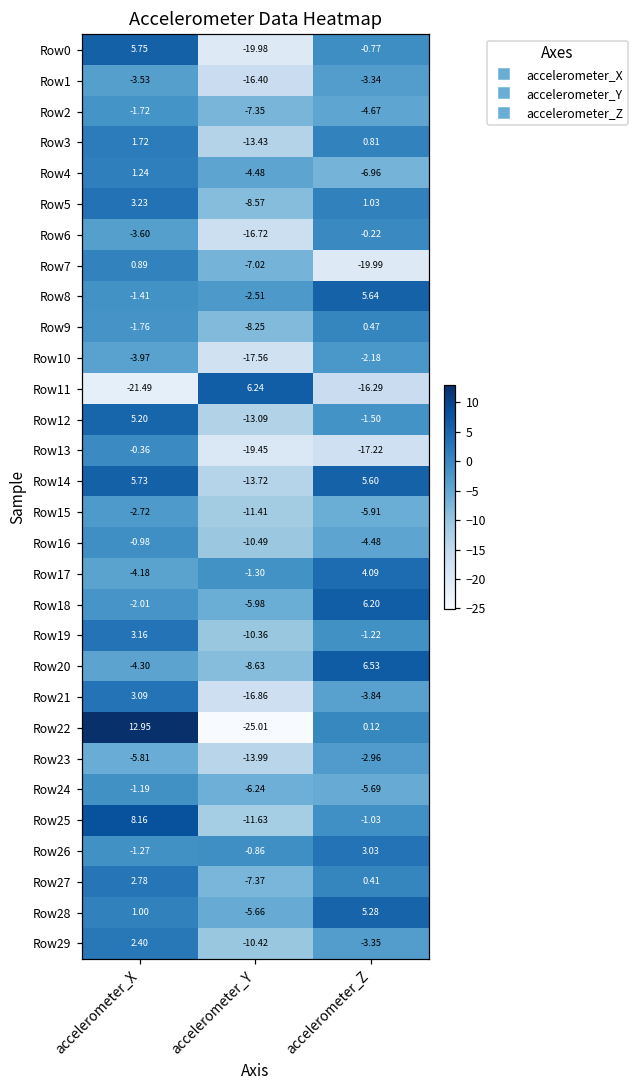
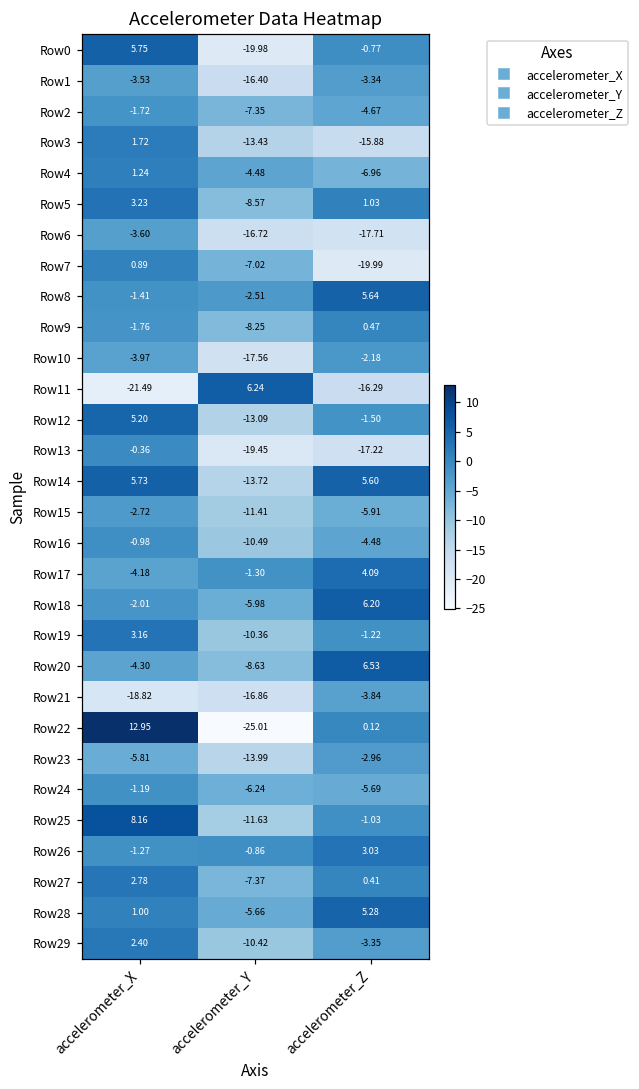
  {
    "Row0": {
      "accelerometer_X": 5.75,
      "accelerometer_Y": -19.98,
      "accelerometer_Z": -0.77
    },
    "Row1": {
      "accelerometer_X": -3.53,
      "accelerometer_Y": -16.40,
      "accelerometer_Z": -3.34
    },
    "Row2": {
      "accelerometer_X": -1.72,
      "accelerometer_Y": -7.35,
      "accelerometer_Z": -4.67
    },
    "Row3": {
      "accelerometer_X": 1.72,
      "accelerometer_Y": -13.43,
-     "accelerometer_Z": 0.81
+     "accelerometer_Z": -15.88
    },
    "Row4": {
      "accelerometer_X": 1.24,
      "accelerometer_Y": -4.48,
      "accelerometer_Z": -6.96
    },
    "Row5": {
      "accelerometer_X": 3.23,
      "accelerometer_Y": -8.57,
      "accelerometer_Z": 1.03
    },
    "Row6": {
      "accelerometer_X": -3.60,
      "accelerometer_Y": -16.72,
-     "accelerometer_Z": -0.22
+     "accelerometer_Z": -17.71
    },
    "Row7": {
      "accelerometer_X": 0.89,
      "accelerometer_Y": -7.02,
      "accelerometer_Z": -19.99
    },
    "Row8": {
      "accelerometer_X": -1.41,
      "accelerometer_Y": -2.51,
      "accelerometer_Z": 5.64
    },
    "Row9": {
      "accelerometer_X": -1.76,
      "accelerometer_Y": -8.25,
      "accelerometer_Z": 0.47
    },
    "Row10": {
      "accelerometer_X": -3.97,
      "accelerometer_Y": -17.56,
      "accelerometer_Z": -2.18
    },
    "Row11": {
      "accelerometer_X": -21.49,
      "accelerometer_Y": 6.24,
      "accelerometer_Z": -16.29
    },
    "Row12": {
      "accelerometer_X": 5.20,
      "accelerometer_Y": -13.09,
      "accelerometer_Z": -1.50
    },
    "Row13": {
      "accelerometer_X": -0.36,
      "accelerometer_Y": -19.45,
      "accelerometer_Z": -17.22
    },
    "Row14": {
      "accelerometer_X": 5.73,
      "accelerometer_Y": -13.72,
      "accelerometer_Z": 5.60
    },
    "Row15": {
      "accelerometer_X": -2.72,
      "accelerometer_Y": -11.41,
      "accelerometer_Z": -5.91
    },
    "Row16": {
      "accelerometer_X": -0.98,
      "accelerometer_Y": -10.49,
      "accelerometer_Z": -4.48
    },
    "Row17": {
      "accelerometer_X": -4.18,
      "accelerometer_Y": -1.30,
      "accelerometer_Z": 4.09
    },
    "Row18": {
      "accelerometer_X": -2.01,
      "accelerometer_Y": -5.98,
      "accelerometer_Z": 6.20
    },
    "Row19": {
      "accelerometer_X": 3.16,
      "accelerometer_Y": -10.36,
      "accelerometer_Z": -1.22
    },
    "Row20": {
      "accelerometer_X": -4.30,
      "accelerometer_Y": -8.63,
      "accelerometer_Z": 6.53
    },
    "Row21": {
-     "accelerometer_X": 3.09,
+     "accelerometer_X": -18.82,
      "accelerometer_Y": -16.86,
      "accelerometer_Z": -3.84
    },
    "Row22": {
      "accelerometer_X": 12.95,
      "accelerometer_Y": -25.01,
      "accelerometer_Z": 0.12
    },
    "Row23": {
      "accelerometer_X": -5.81,
      "accelerometer_Y": -13.99,
      "accelerometer_Z": -2.96
    },
    "Row24": {
      "accelerometer_X": -1.19,
      "accelerometer_Y": -6.24,
      "accelerometer_Z": -5.69
    },
    "Row25": {
      "accelerometer_X": 8.16,
      "accelerometer_Y": -11.63,
      "accelerometer_Z": -1.03
    },
    "Row26": {
      "accelerometer_X": -1.27,
      "accelerometer_Y": -0.86,
      "accelerometer_Z": 3.03
    },
    "Row27": {
      "accelerometer_X": 2.78,
      "accelerometer_Y": -7.37,
      "accelerometer_Z": 0.41
    },
    "Row28": {
      "accelerometer_X": 1.00,
      "accelerometer_Y": -5.66,
      "accelerometer_Z": 5.28
    },
    "Row29": {
      "accelerometer_X": 2.40,
      "accelerometer_Y": -10.42,
      "accelerometer_Z": -3.35
    }
  }
